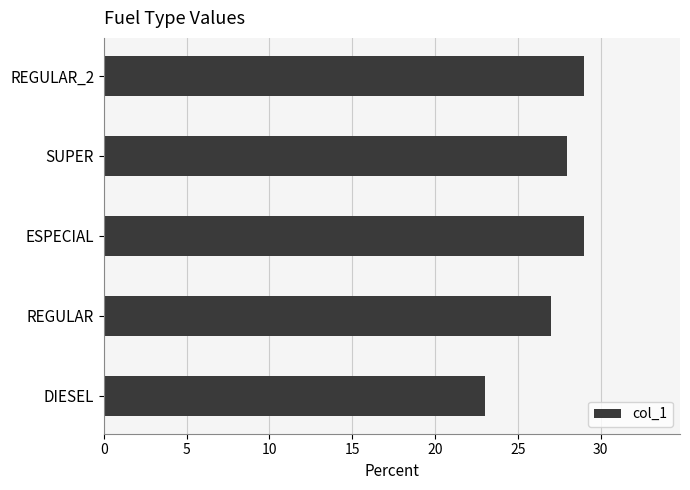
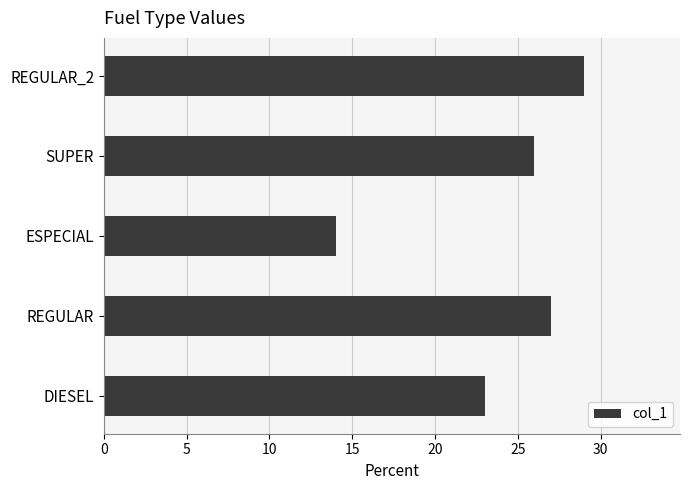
  {
    "REGULAR_2": 29,
-   "SUPER": 28,
-   "ESPECIAL": 29,
+   "SUPER": 26,
+   "ESPECIAL": 14,
    "REGULAR": 27,
    "DIESEL": 23
  }
